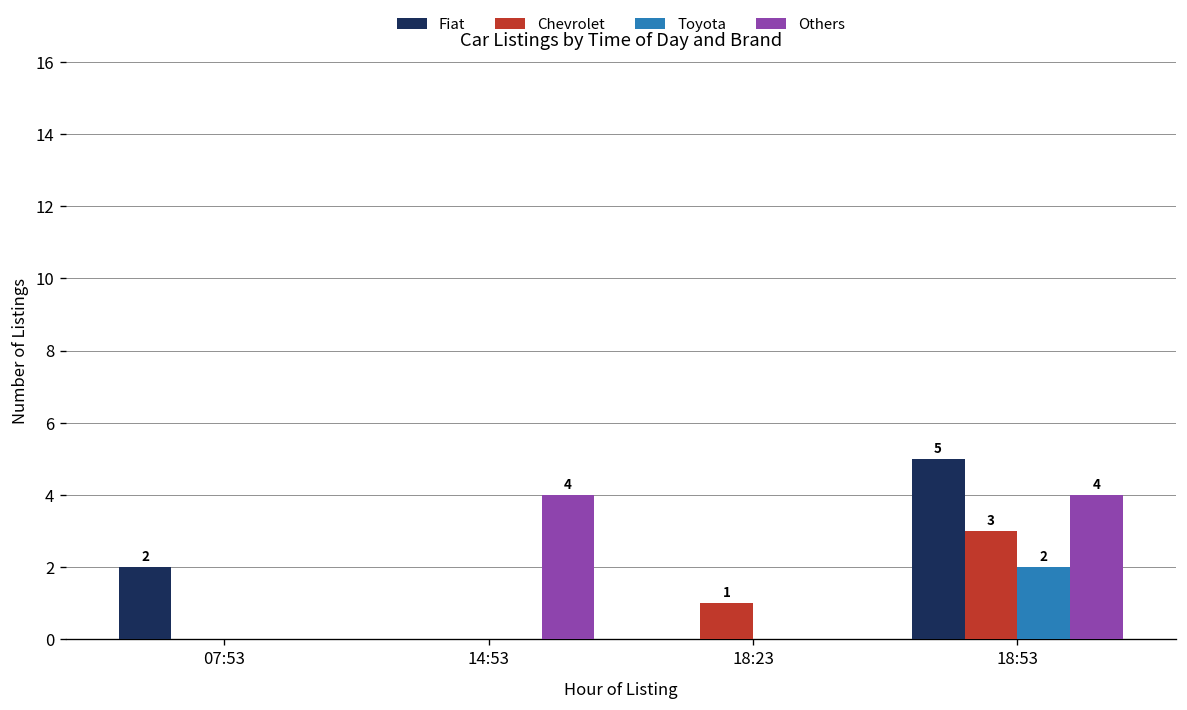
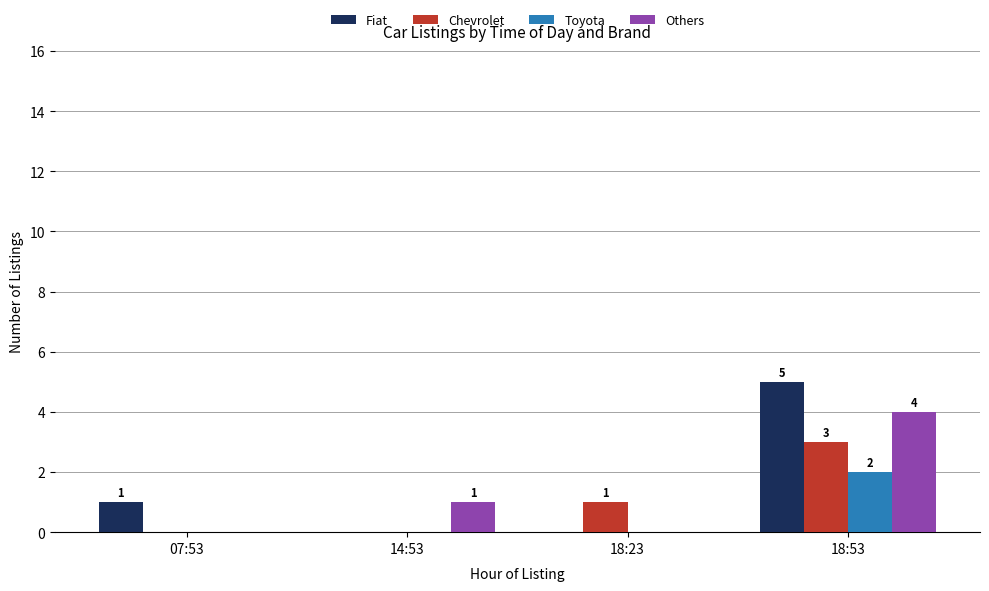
  {
    "Fiat": {
-     "07:53": 2,
+     "07:53": 1,
      "18:53": 5
    },
    "Chevrolet": {
      "18:23": 1,
      "18:53": 3
    },
    "Toyota": {
      "18:53": 2
    },
    "Others": {
-     "14:53": 4,
+     "14:53": 1,
      "18:53": 4
    }
  }
